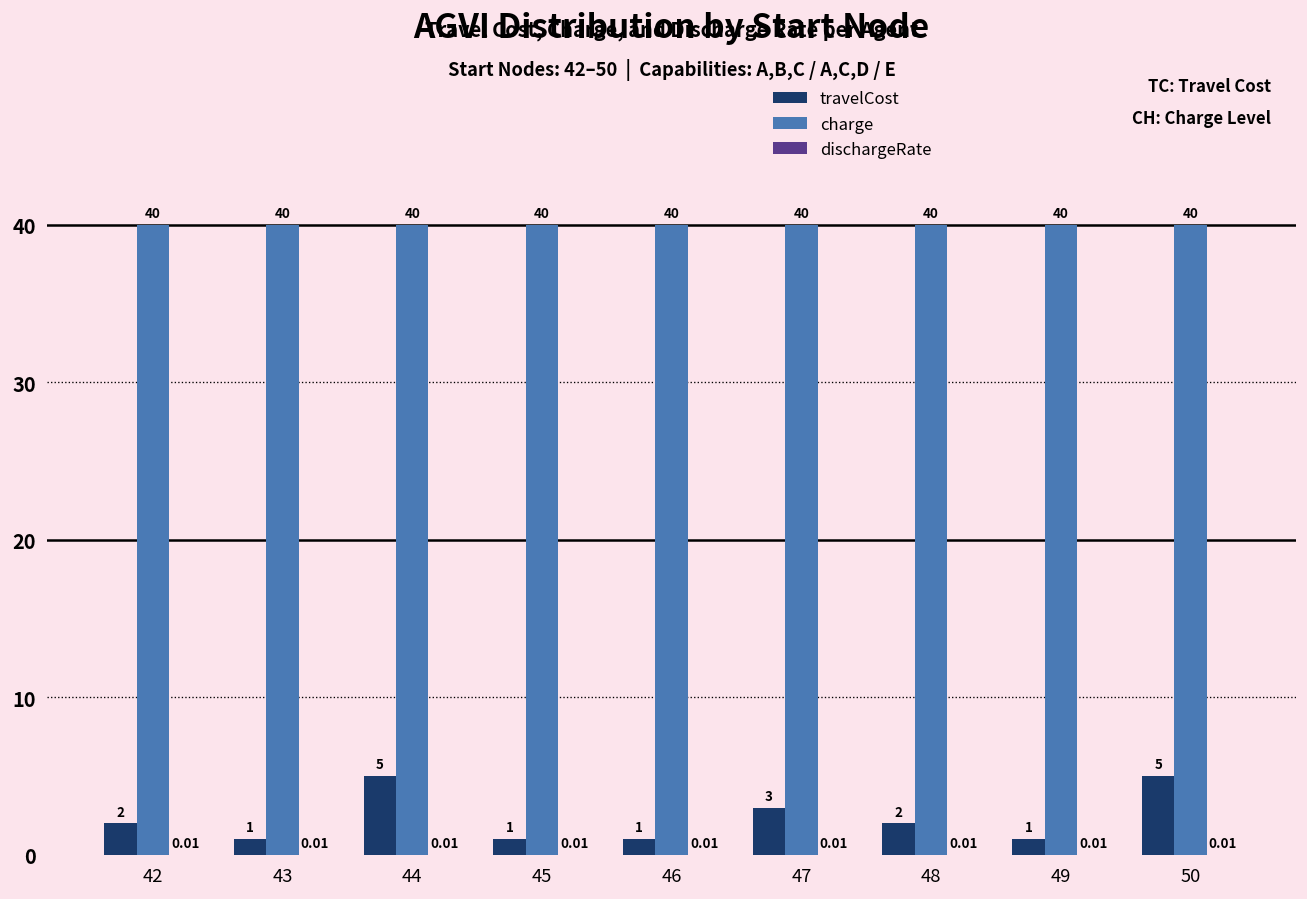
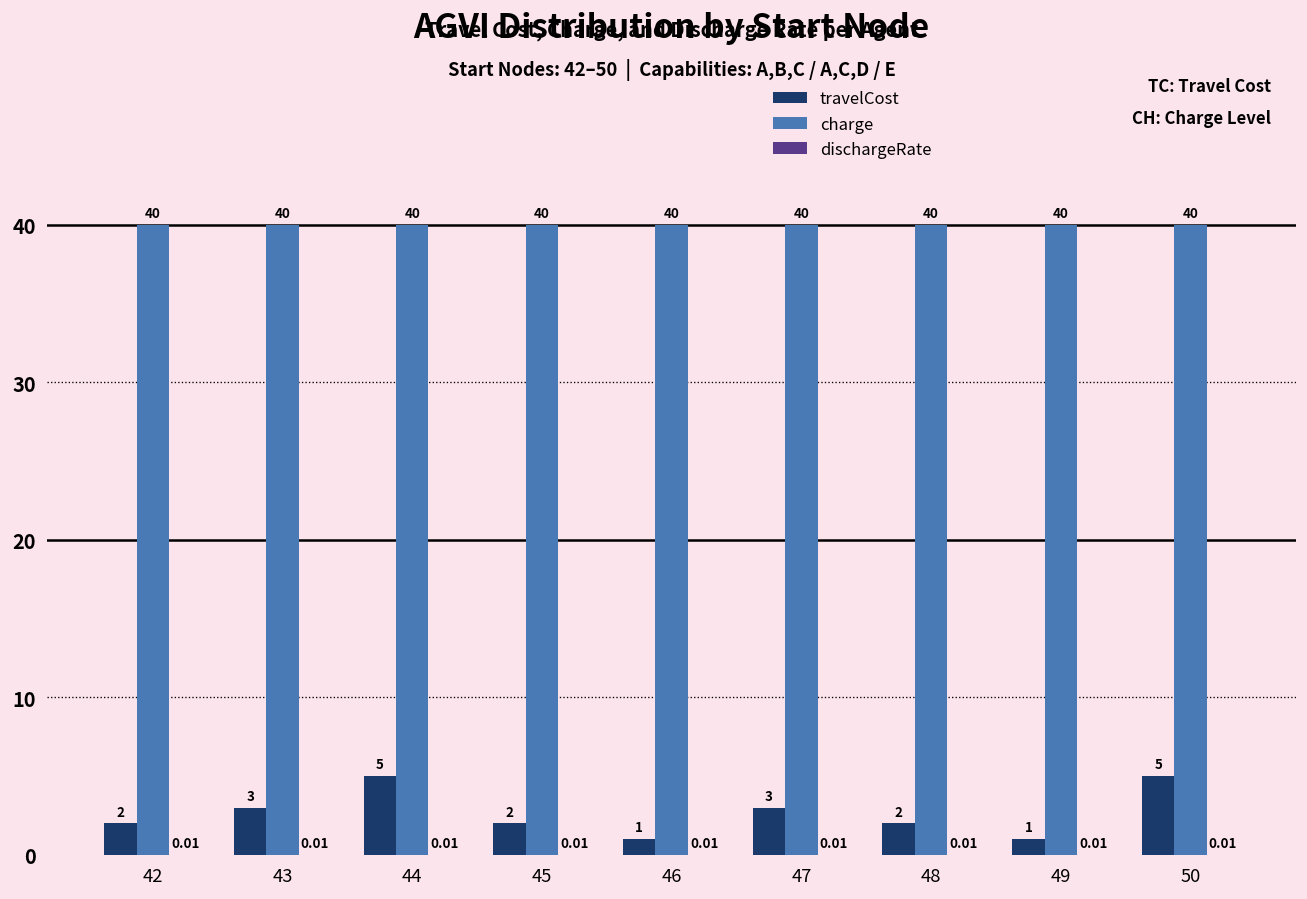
  {
    "travelCost": {
      "42": 2,
-     "43": 1,
+     "43": 3,
      "44": 5,
-     "45": 1,
+     "45": 2,
      "46": 1,
      "47": 3,
      "48": 2,
      "49": 1,
      "50": 5
    },
    "charge": {
      "42": 40,
      "43": 40,
      "44": 40,
      "45": 40,
      "46": 40,
      "47": 40,
      "48": 40,
      "49": 40,
      "50": 40
    },
    "dischargeRate": {
      "42": 0.01,
      "43": 0.01,
      "44": 0.01,
      "45": 0.01,
      "46": 0.01,
      "47": 0.01,
      "48": 0.01,
      "49": 0.01,
      "50": 0.01
    }
  }
